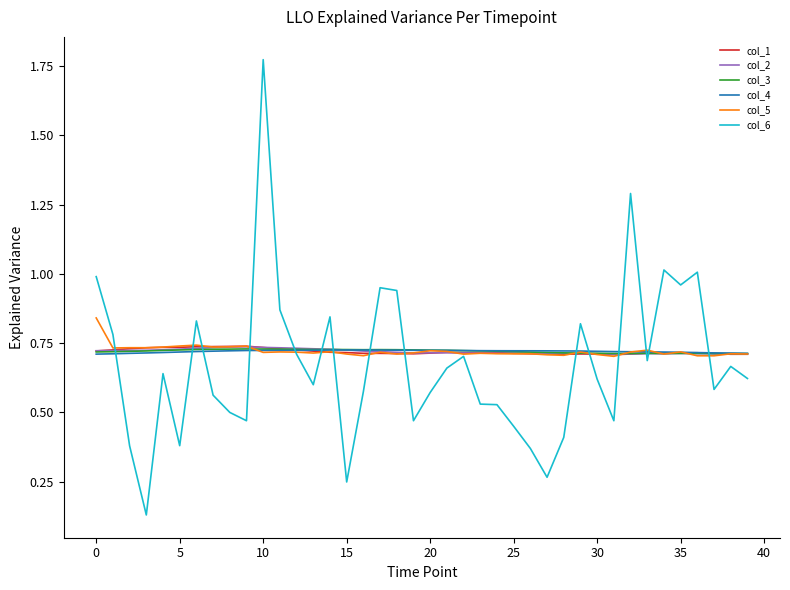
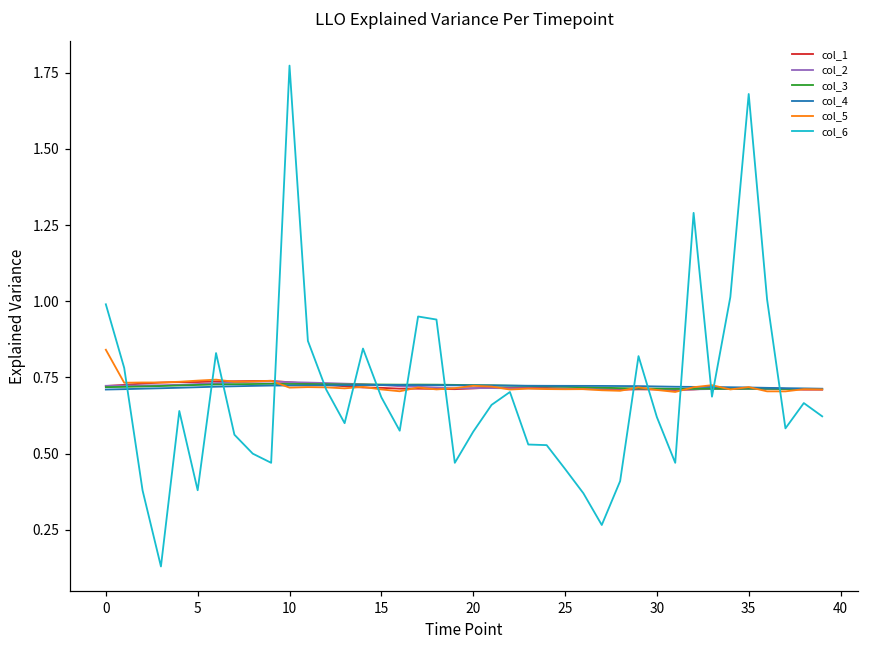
  {
    "col_5": {
      "0": 0.84
    },
    "col_6": {
      "0": 0.99,
      "5": 0.38,
      "10": 1.77,
-     "15": 0.25,
+     "15": 0.69,
      "20": 0.57,
      "25": 0.45,
      "30": 0.62,
-     "35": 0.96
+     "35": 1.68
    }
  }
